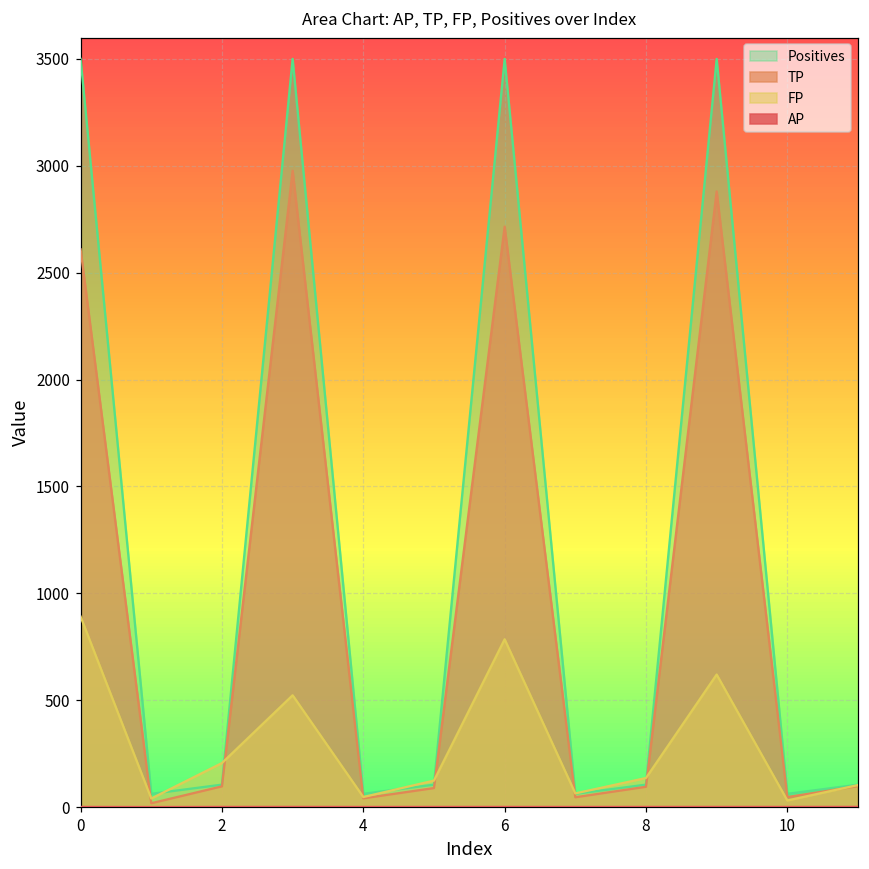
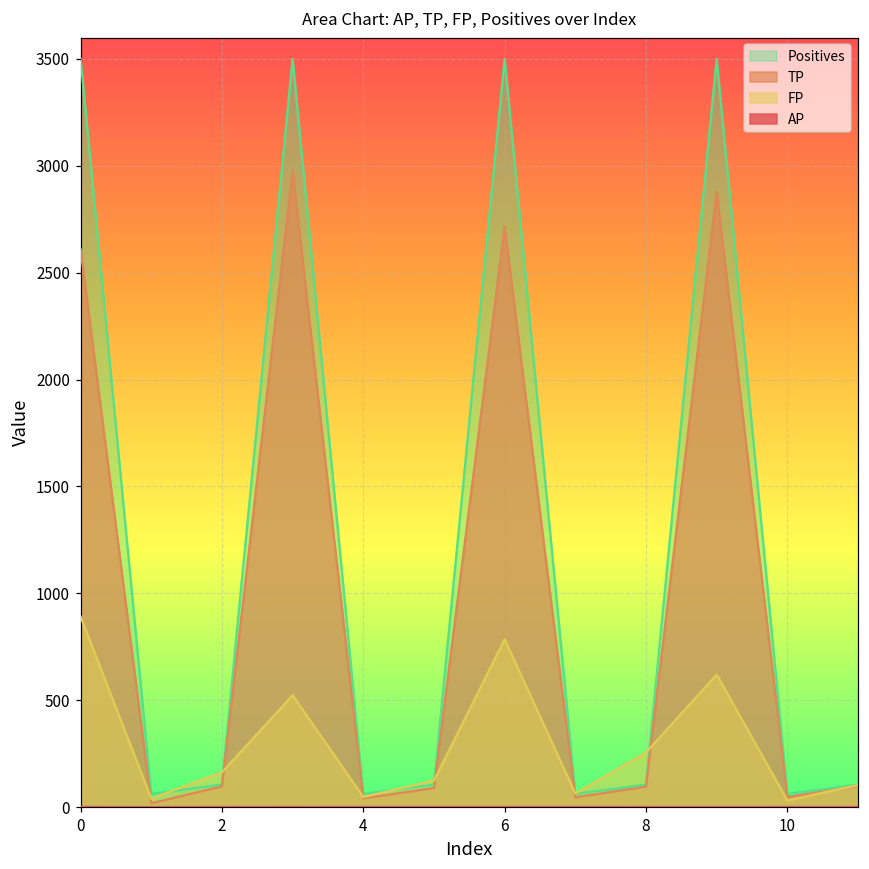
  {
    "Positives": {
      "0": 3500,
      "4": 60,
      "6": 3500,
      "10": 60
    },
    "FP": {
      "0": 890,
-     "2": 210,
+     "2": 160,
      "6": 790,
-     "8": 140,
+     "8": 260,
      "10": 30
    }
  }
